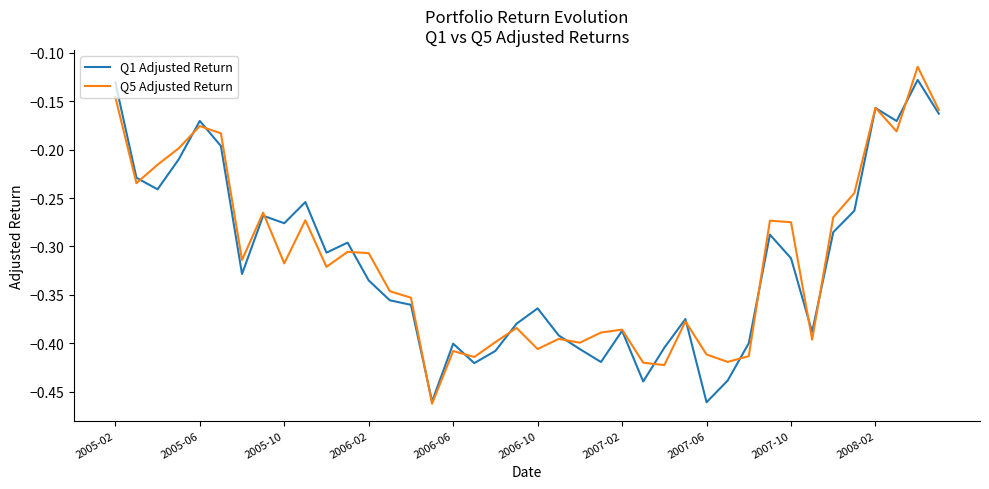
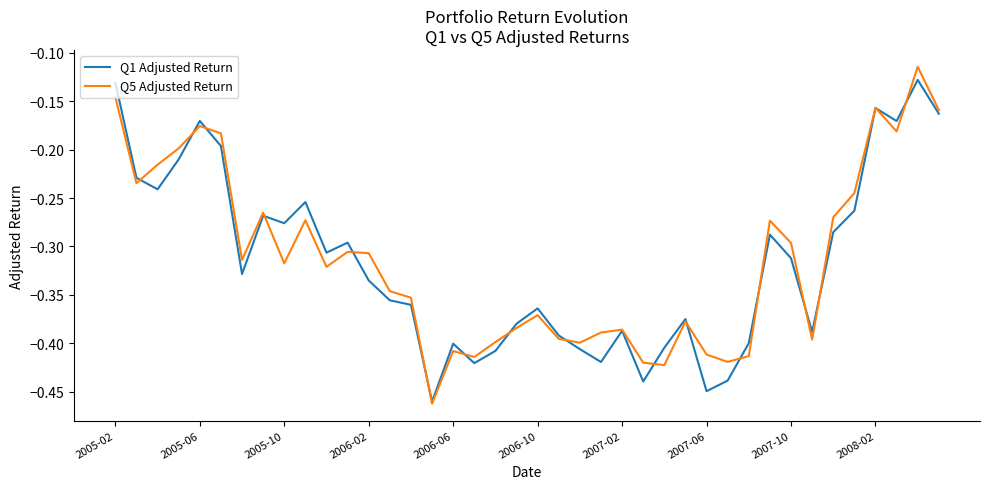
  {
    "Q1 Adjusted Return": {
      "2005-06": -0.17,
      "2005-10": -0.28,
      "2006-02": -0.34,
      "2006-06": -0.40,
      "2006-10": -0.36,
-     "2007-06": -0.46,
+     "2007-06": -0.45,
      "2007-10": -0.31
    },
    "Q5 Adjusted Return": {
      "2005-06": -0.18,
      "2005-10": -0.32,
      "2006-02": -0.31,
      "2006-06": -0.41,
-     "2006-10": -0.41,
+     "2006-10": -0.37,
      "2007-06": -0.41,
-     "2007-10": -0.27
+     "2007-10": -0.30
    }
  }
